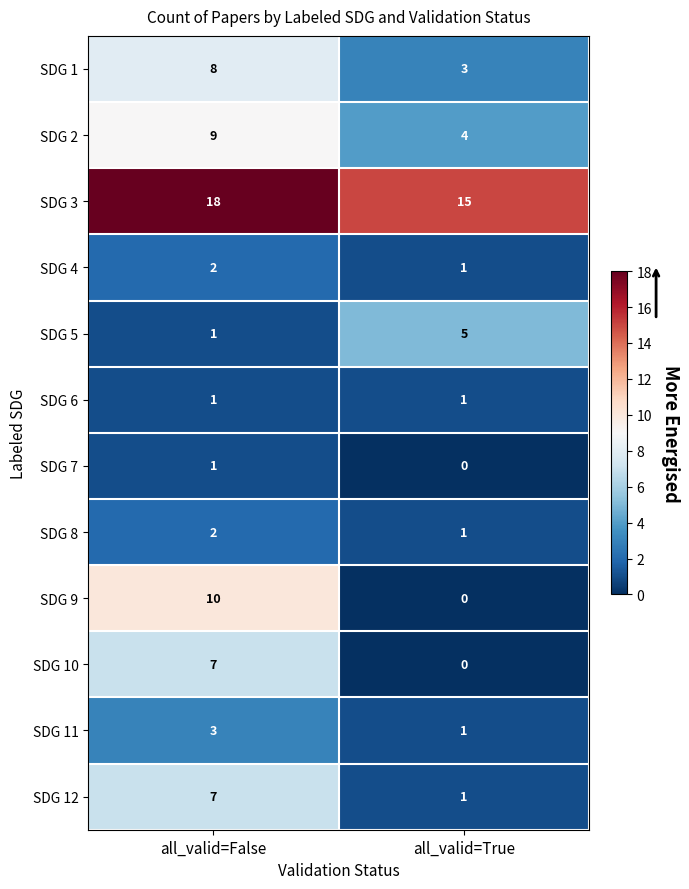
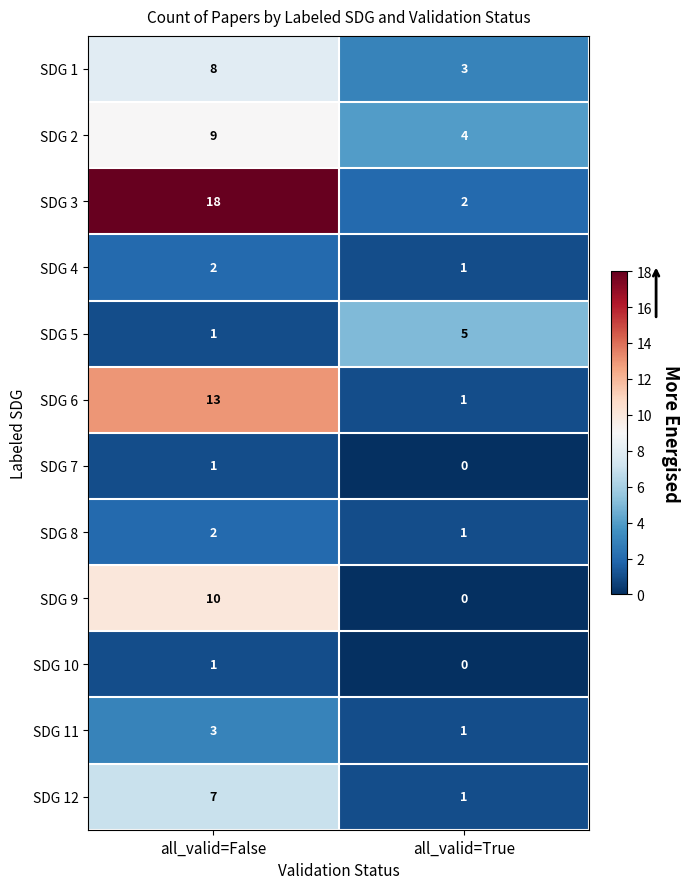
  {
    "SDG 1": {
      "all_valid=False": 8,
      "all_valid=True": 3
    },
    "SDG 2": {
      "all_valid=False": 9,
      "all_valid=True": 4
    },
    "SDG 3": {
      "all_valid=False": 18,
-     "all_valid=True": 15
+     "all_valid=True": 2
    },
    "SDG 4": {
      "all_valid=False": 2,
      "all_valid=True": 1
    },
    "SDG 5": {
      "all_valid=False": 1,
      "all_valid=True": 5
    },
    "SDG 6": {
-     "all_valid=False": 1,
+     "all_valid=False": 13,
      "all_valid=True": 1
    },
    "SDG 7": {
      "all_valid=False": 1,
      "all_valid=True": 0
    },
    "SDG 8": {
      "all_valid=False": 2,
      "all_valid=True": 1
    },
    "SDG 9": {
      "all_valid=False": 10,
      "all_valid=True": 0
    },
    "SDG 10": {
-     "all_valid=False": 7,
+     "all_valid=False": 1,
      "all_valid=True": 0
    },
    "SDG 11": {
      "all_valid=False": 3,
      "all_valid=True": 1
    },
    "SDG 12": {
      "all_valid=False": 7,
      "all_valid=True": 1
    }
  }
